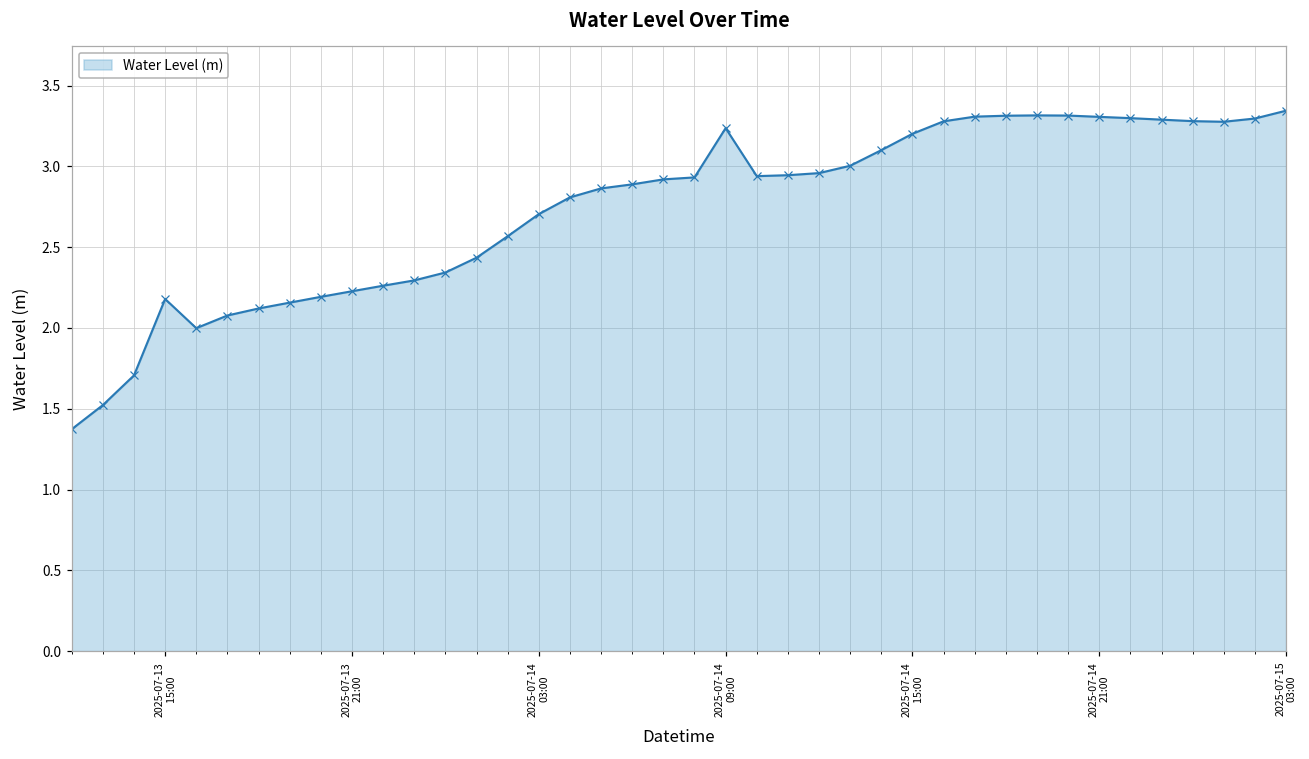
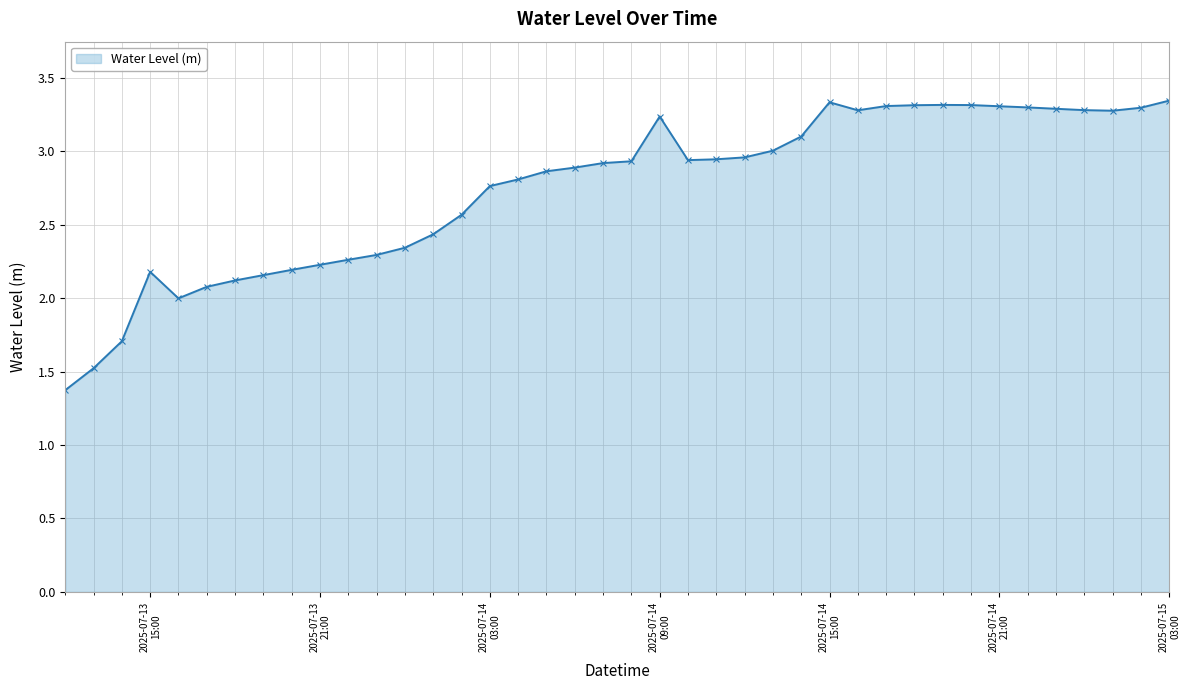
  {
    "2025-07-13 15:00": 2.18,
    "2025-07-13 21:00": 2.23,
-   "2025-07-14 03:00": 2.70,
+   "2025-07-14 03:00": 2.76,
    "2025-07-14 09:00": 3.24,
-   "2025-07-14 15:00": 3.20,
+   "2025-07-14 15:00": 3.33,
    "2025-07-14 21:00": 3.31,
    "2025-07-15 03:00": 3.35
  }
